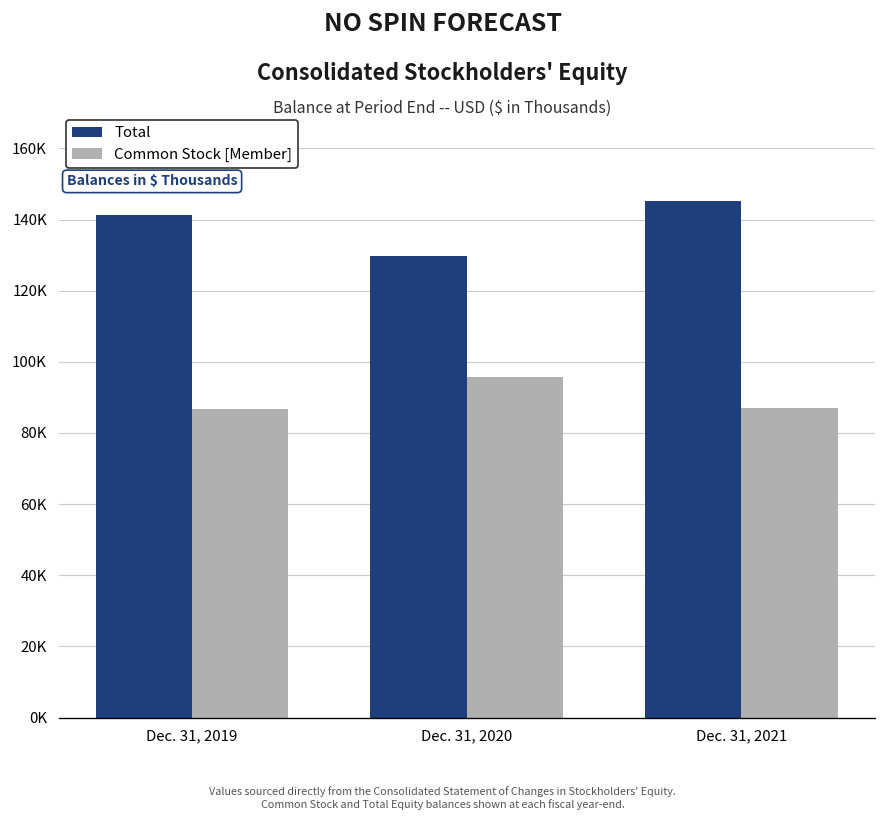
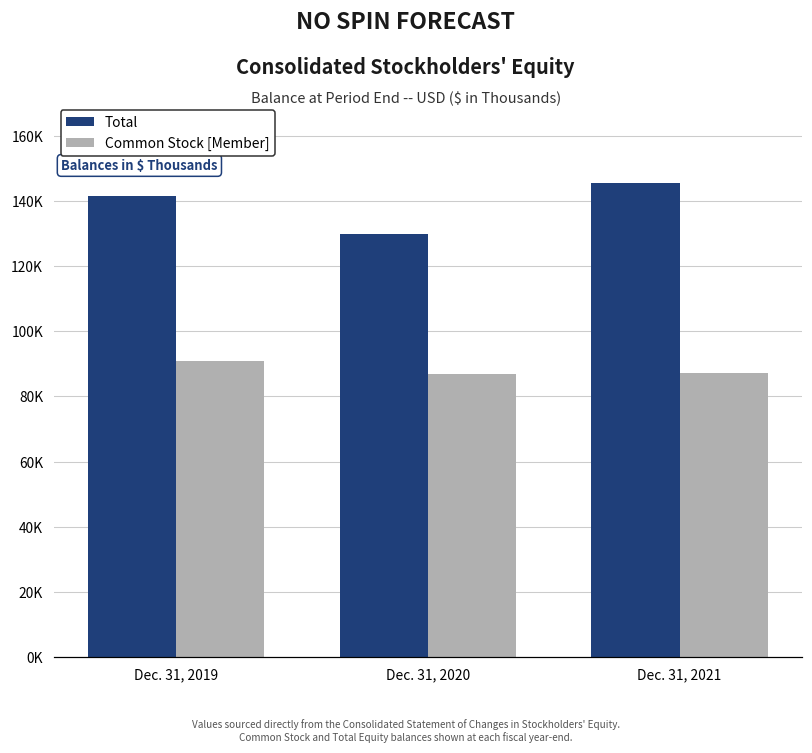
  {
    "Total": {
      "Dec. 31, 2019": 141000,
      "Dec. 31, 2020": 130000,
      "Dec. 31, 2021": 145000
    },
    "Common Stock [Member]": {
-     "Dec. 31, 2019": 87000,
-     "Dec. 31, 2020": 96000,
+     "Dec. 31, 2019": 91000,
+     "Dec. 31, 2020": 87000,
      "Dec. 31, 2021": 87000
    }
  }
